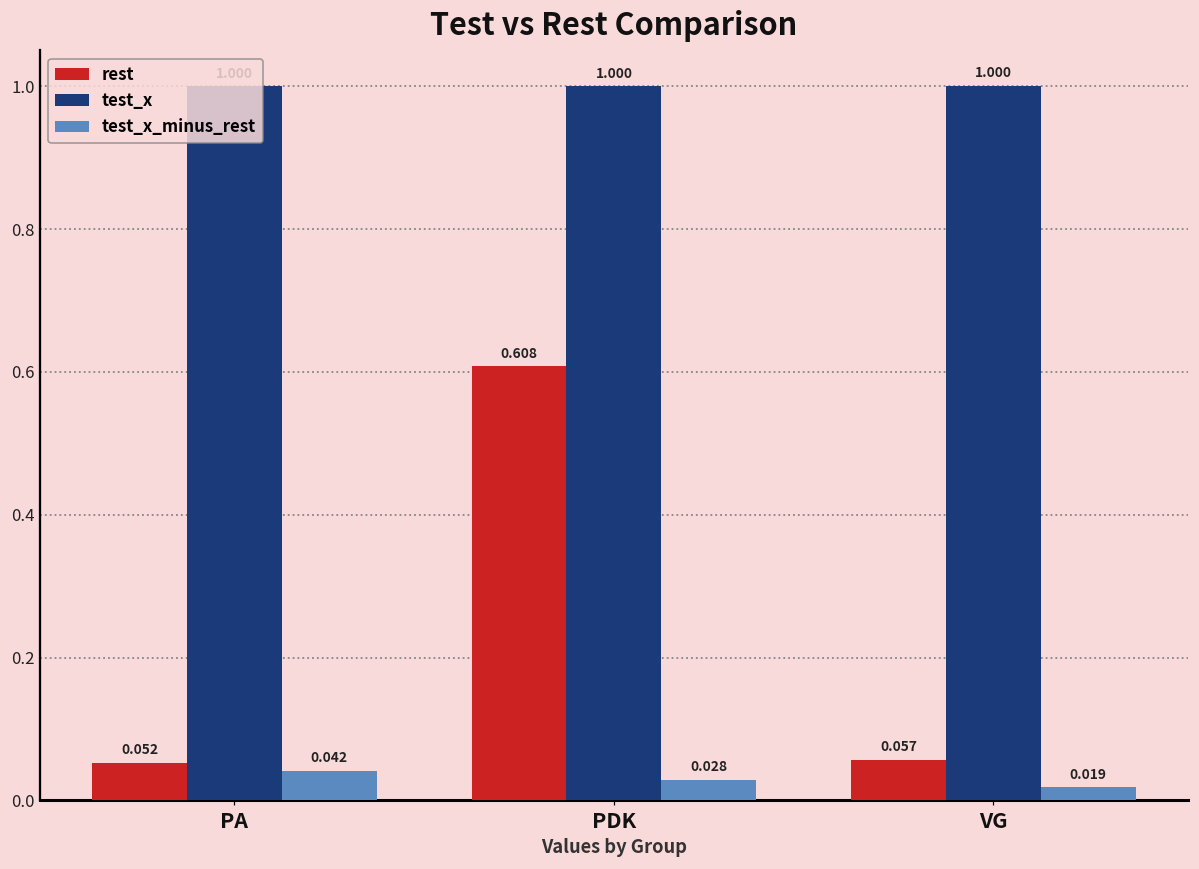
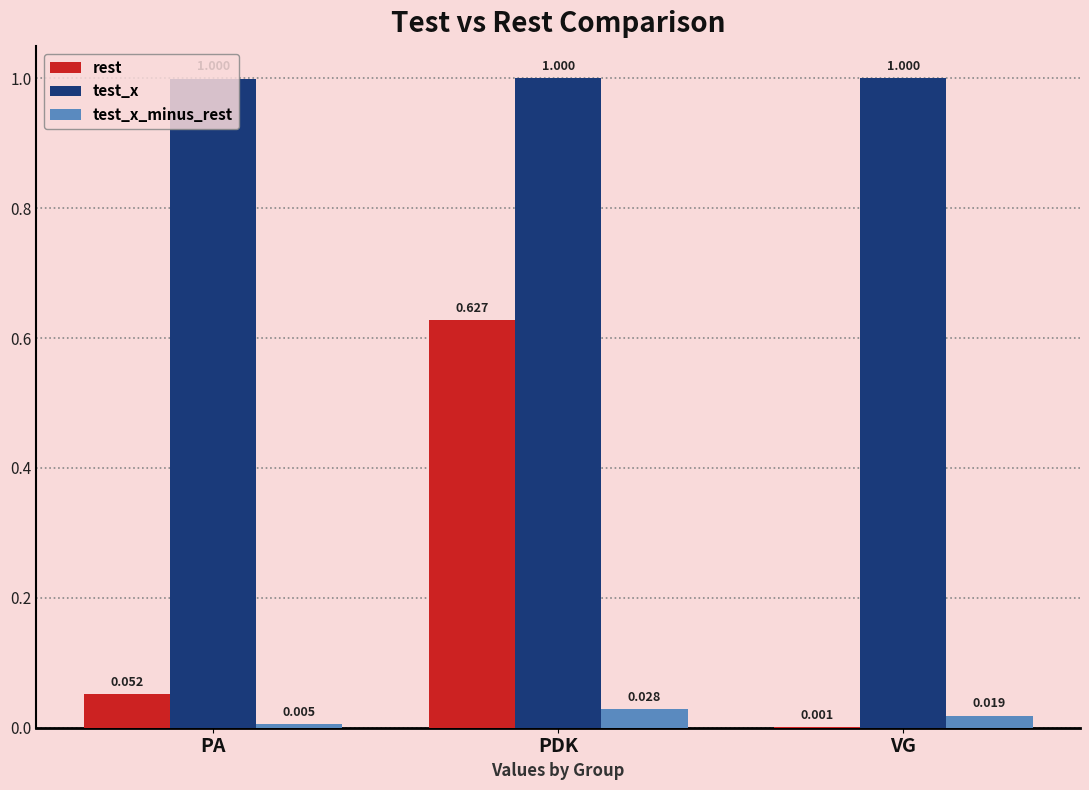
  {
    "rest": {
      "PA": 0.052,
-     "PDK": 0.608,
-     "VG": 0.057
+     "PDK": 0.627,
+     "VG": 0.001
    },
    "test_x": {
      "PDK": 1.000,
      "VG": 1.000
    },
    "test_x_minus_rest": {
-     "PA": 0.042,
+     "PA": 0.005,
      "PDK": 0.028,
      "VG": 0.019
    }
  }
